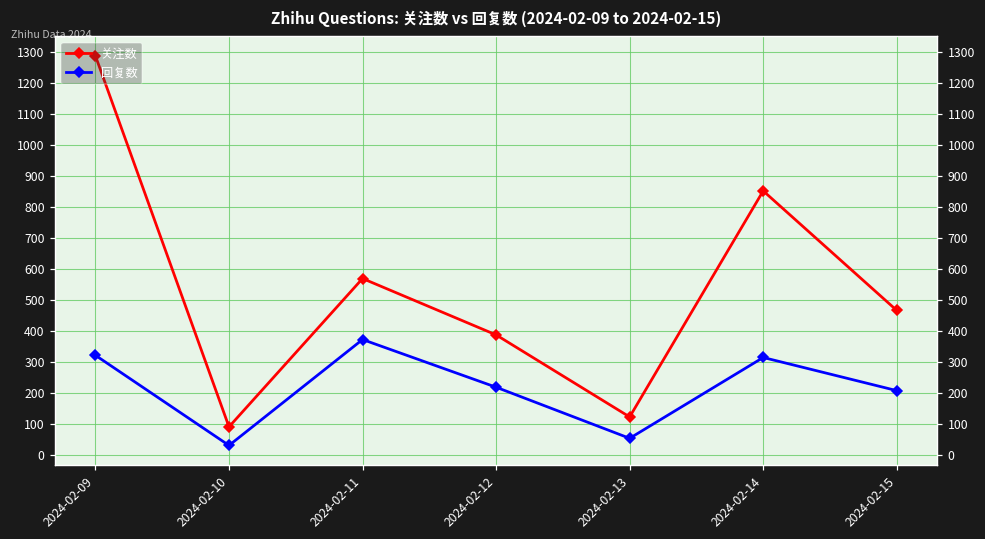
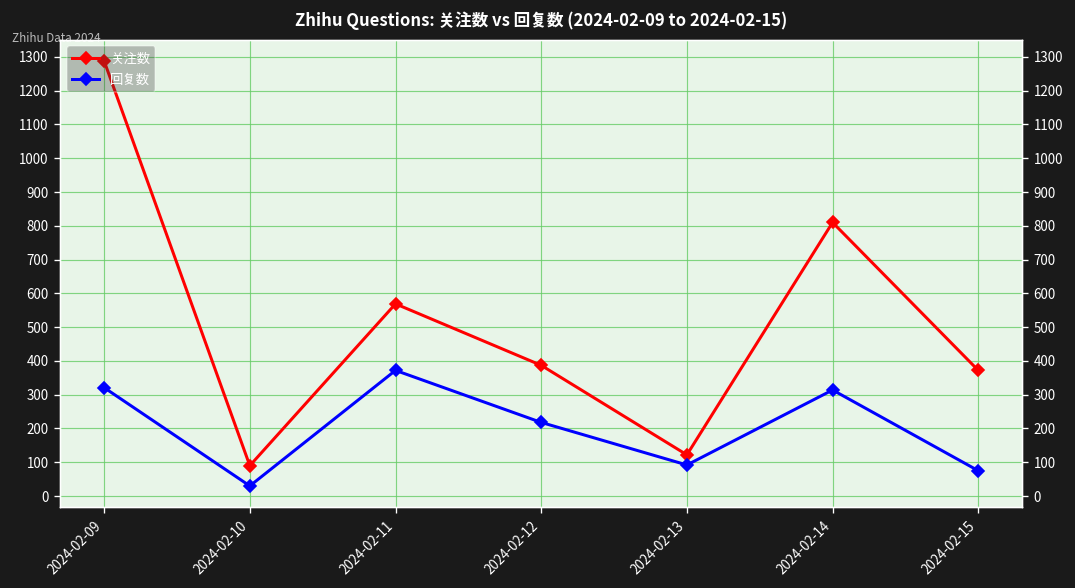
  {
    "关注数": {
      "2024-02-10": 90,
      "2024-02-11": 570,
      "2024-02-12": 390,
      "2024-02-13": 120,
-     "2024-02-14": 850,
-     "2024-02-15": 470
+     "2024-02-14": 810,
+     "2024-02-15": 370
    },
    "回复数": {
      "2024-02-09": 320,
      "2024-02-10": 30,
      "2024-02-11": 370,
      "2024-02-12": 220,
-     "2024-02-13": 50,
+     "2024-02-13": 90,
      "2024-02-14": 310,
-     "2024-02-15": 210
+     "2024-02-15": 80
    }
  }
